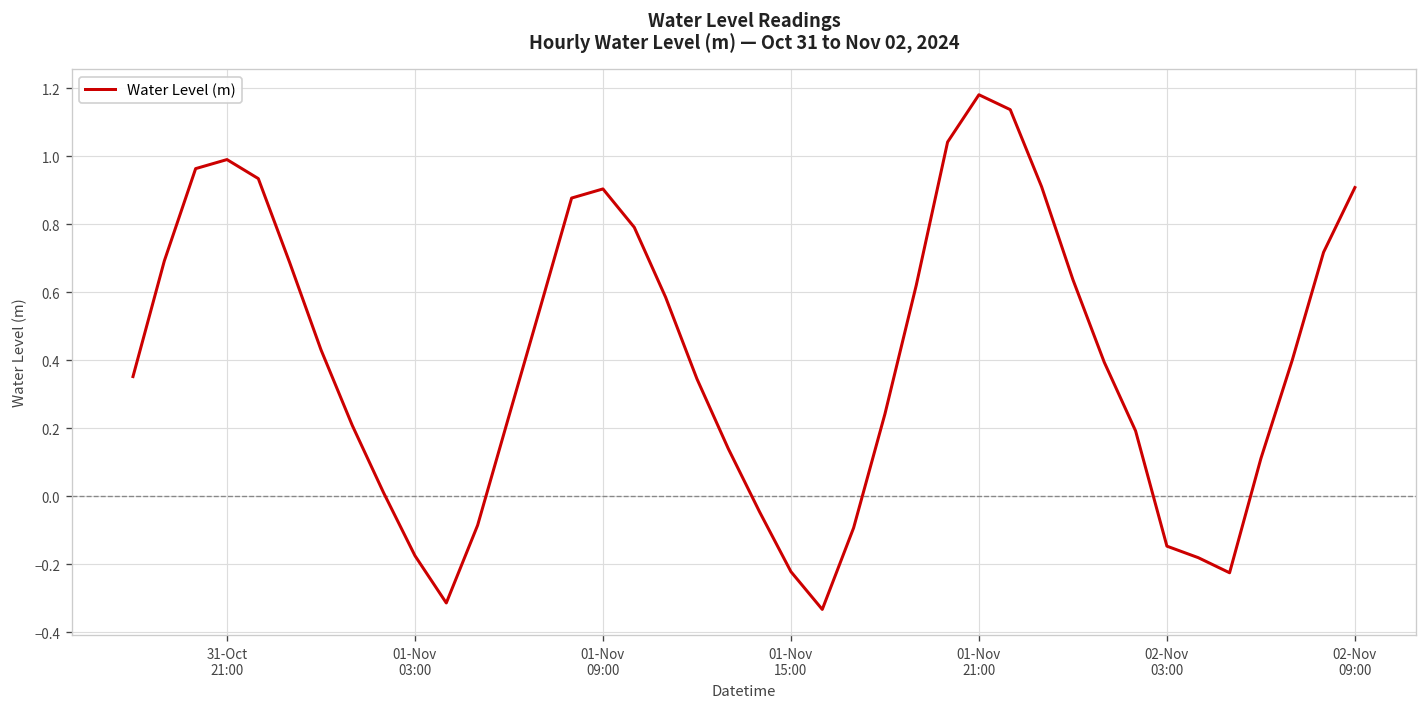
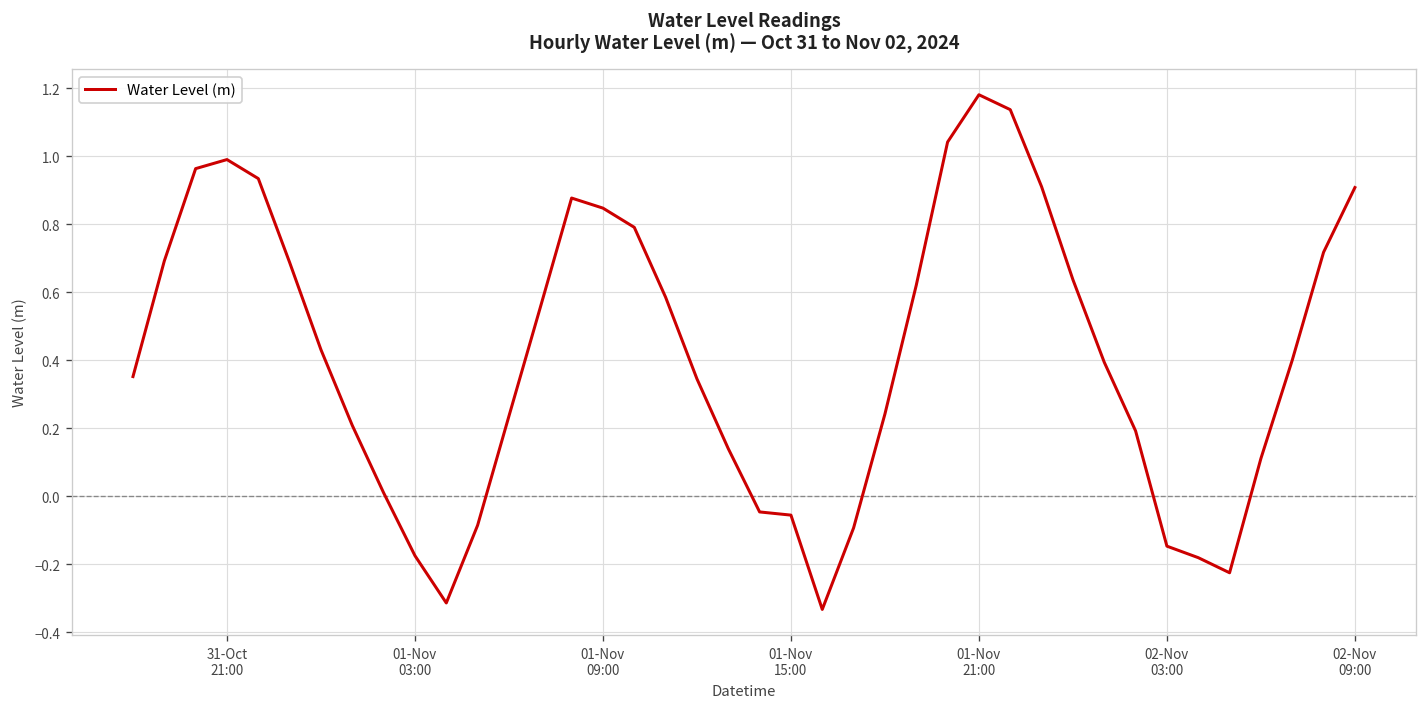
  {
    "31-Oct 21:00": 0.99,
    "01-Nov 03:00": -0.17,
-   "01-Nov 09:00": 0.90,
-   "01-Nov 15:00": -0.22,
+   "01-Nov 09:00": 0.85,
+   "01-Nov 15:00": -0.06,
    "01-Nov 21:00": 1.18,
    "02-Nov 03:00": -0.15,
    "02-Nov 09:00": 0.91
  }
